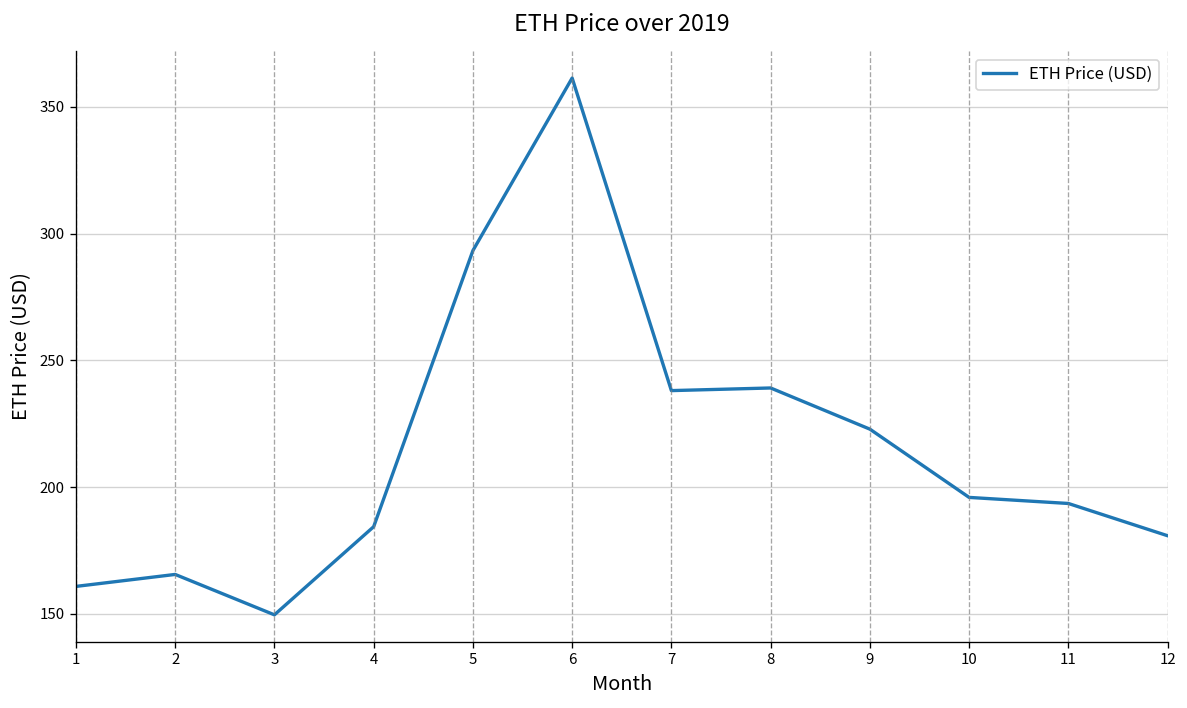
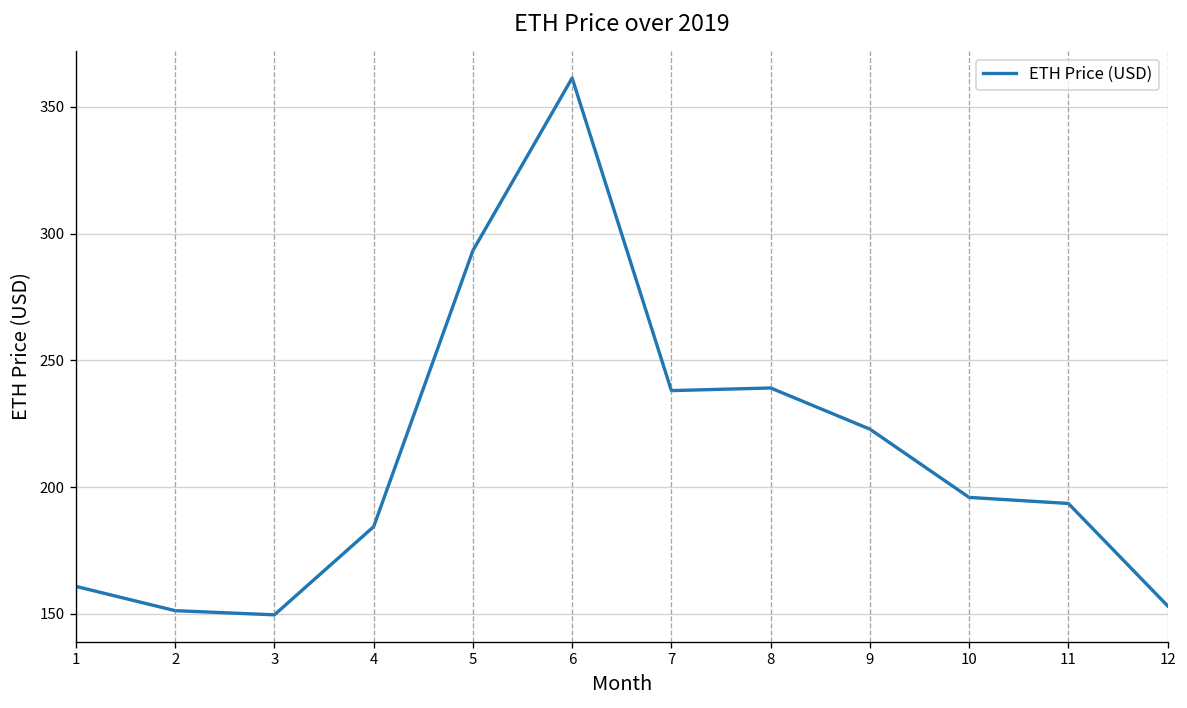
  {
    "1": 161,
-   "2": 166,
+   "2": 151,
    "3": 150,
    "4": 184,
    "5": 293,
    "6": 361,
    "7": 238,
    "8": 239,
    "9": 223,
    "10": 196,
    "11": 194,
-   "12": 181
+   "12": 153
  }
